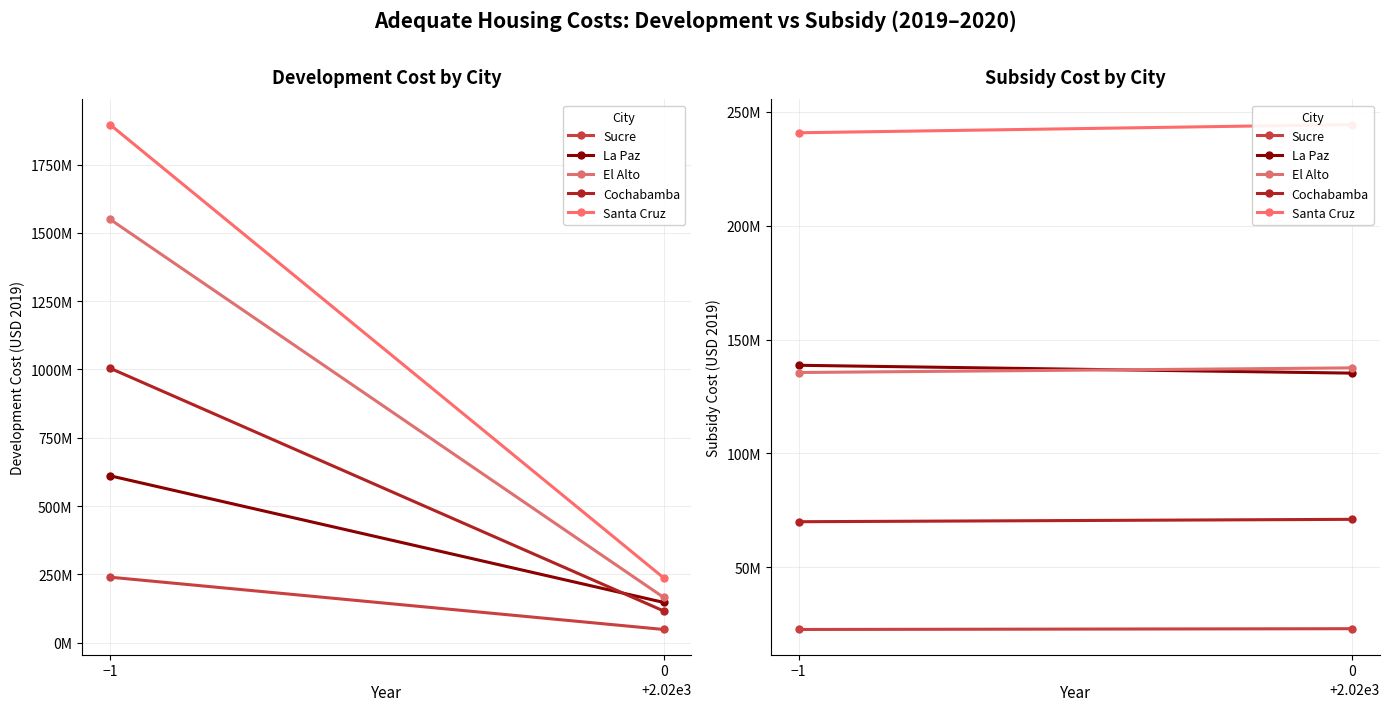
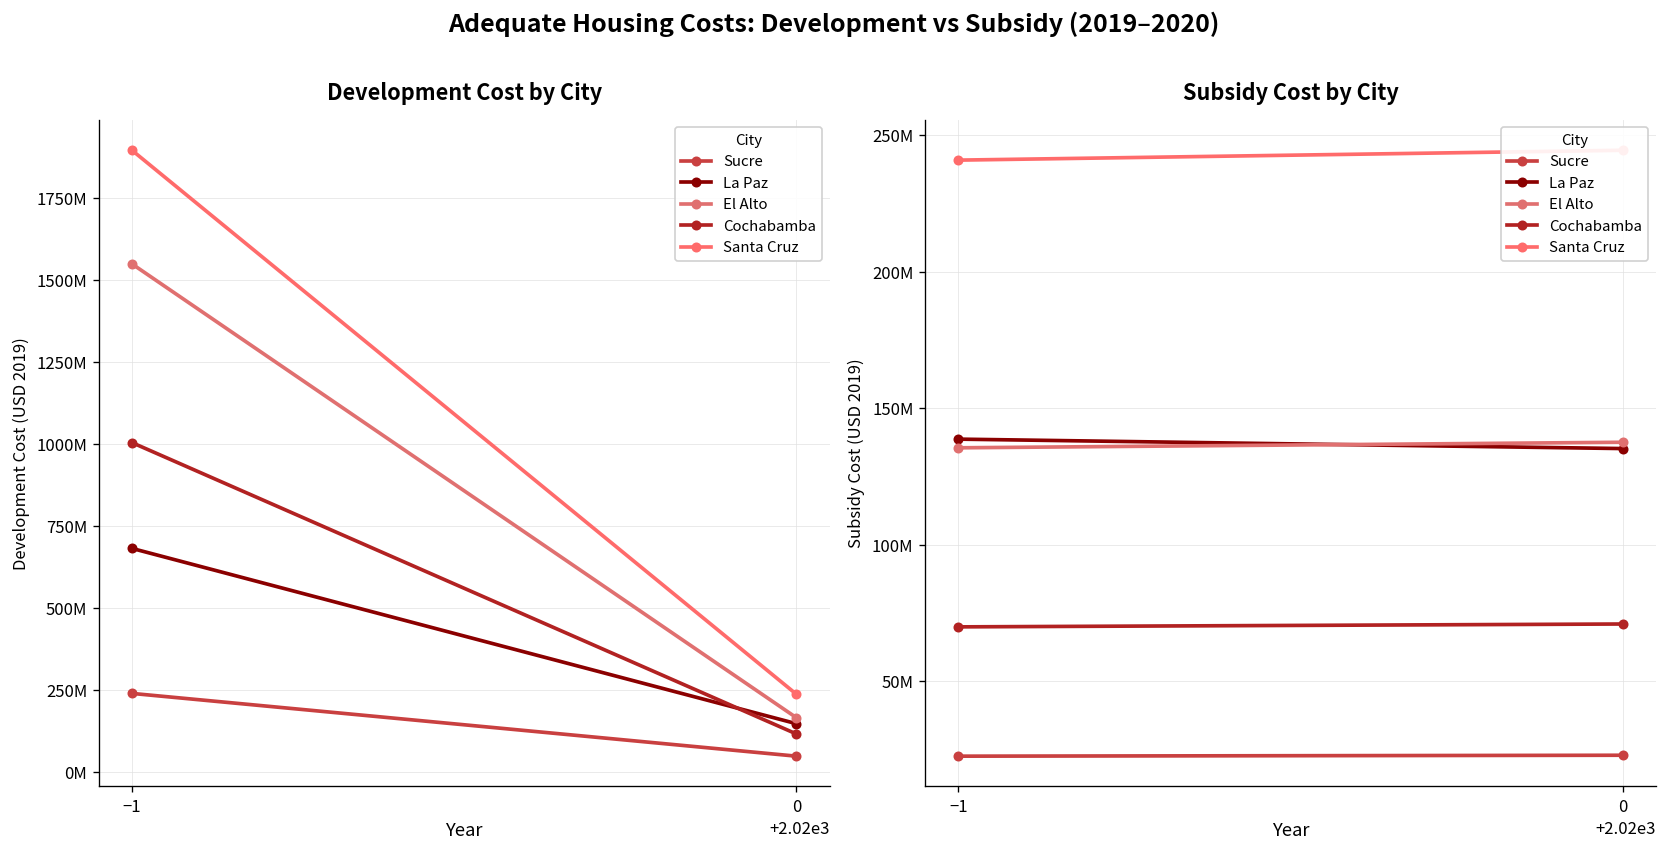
  {
    "Development Cost by City": {
      "La Paz": {
-       "−1": 610000000,
+       "−1": 680000000,
        "0": 150000000
      }
    },
    "Subsidy Cost by City": {
      "La Paz": {
        "−1": 139000000,
        "0": 135000000
      }
    }
  }
